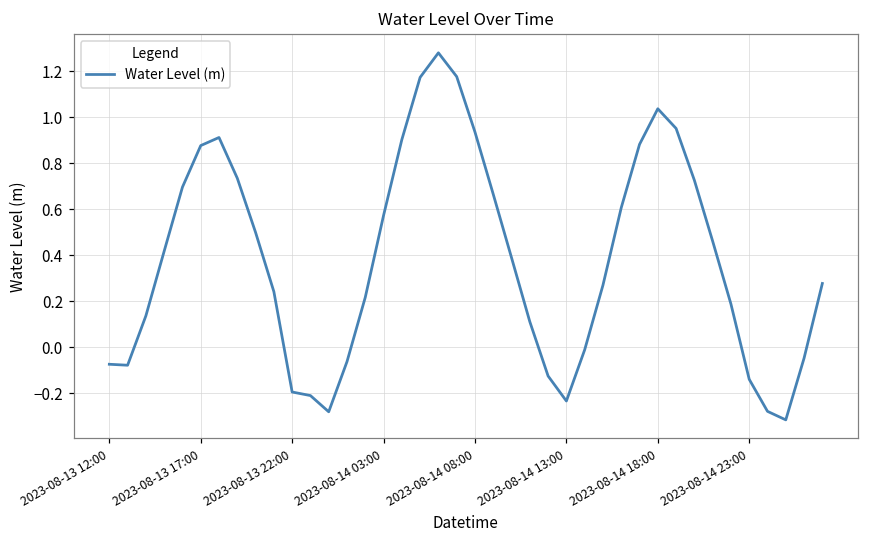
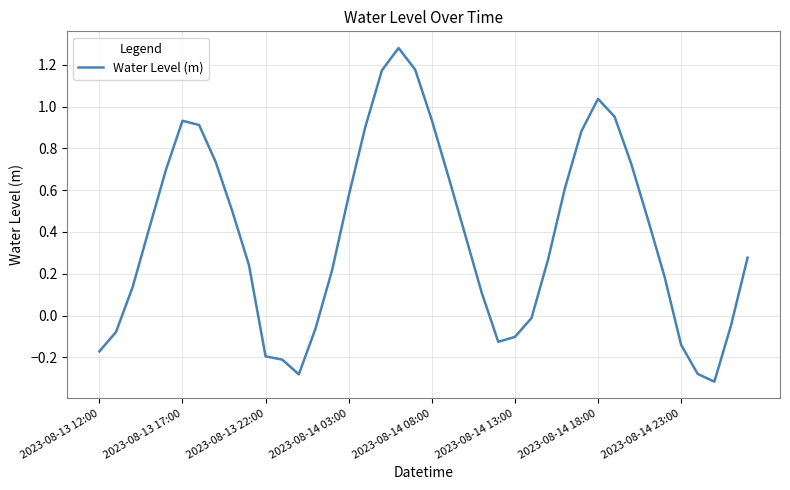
  {
-   "2023-08-13 12:00": -0.07,
-   "2023-08-13 17:00": 0.88,
+   "2023-08-13 12:00": -0.17,
+   "2023-08-13 17:00": 0.93,
    "2023-08-13 22:00": -0.19,
    "2023-08-14 03:00": 0.57,
    "2023-08-14 08:00": 0.94,
-   "2023-08-14 13:00": -0.23,
+   "2023-08-14 13:00": -0.10,
    "2023-08-14 18:00": 1.04,
    "2023-08-14 23:00": -0.14
  }
